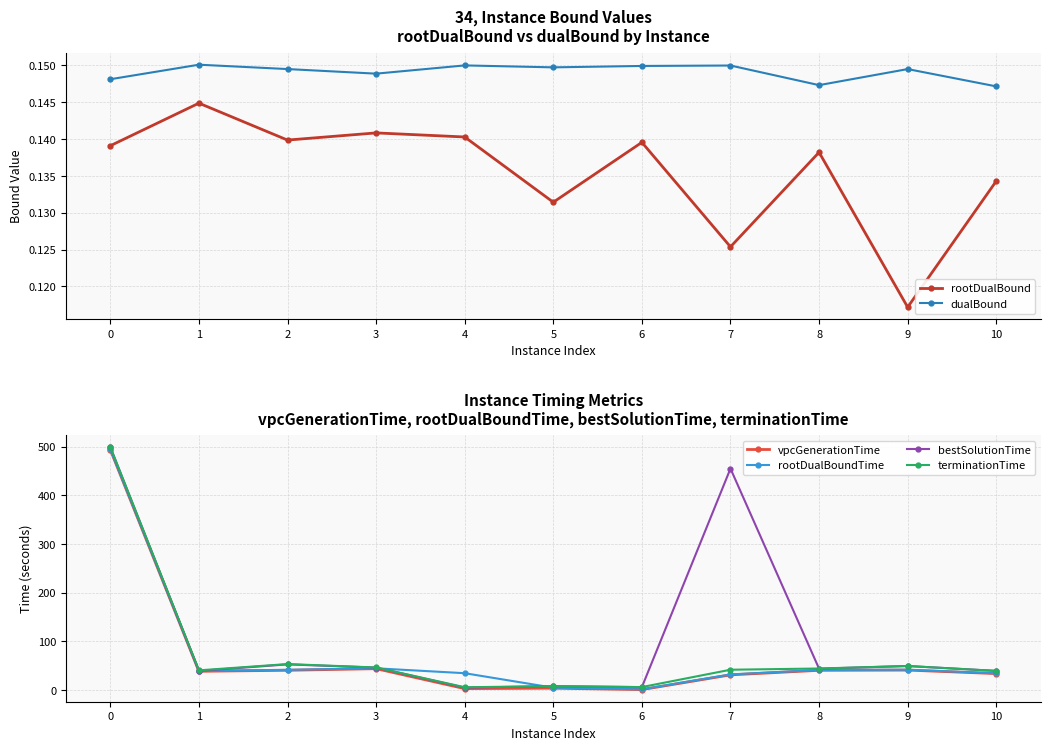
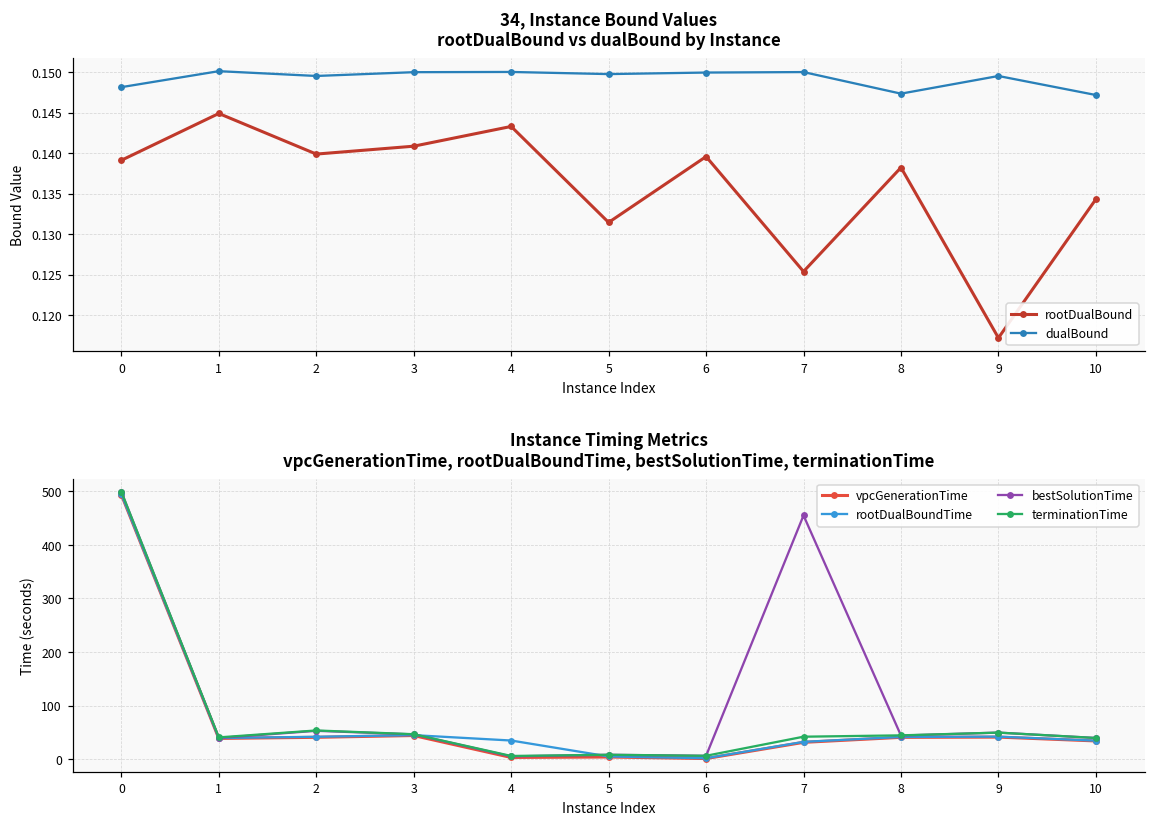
  {
    "34, Instance Bound Values rootDualBound vs dualBound by Instance": {
      "rootDualBound": {
        "0": 0.139,
        "1": 0.145,
        "2": 0.140,
        "3": 0.141,
-       "4": 0.140,
+       "4": 0.143,
        "5": 0.131,
        "6": 0.140,
        "7": 0.125,
        "8": 0.138,
        "9": 0.117,
        "10": 0.134
      },
      "dualBound": {
        "0": 0.148,
        "1": 0.150,
        "2": 0.150,
-       "3": 0.149,
+       "3": 0.150,
        "4": 0.150,
        "5": 0.150,
        "6": 0.150,
        "7": 0.150,
        "8": 0.147,
        "9": 0.150,
        "10": 0.147
      }
    },
    "Instance Timing Metrics vpcGenerationTime, rootDualBoundTime, bestSolutionTime, terminationTime": {
      "rootDualBoundTime": {
        "4": 30
      },
      "bestSolutionTime": {
        "7": 460
      },
      "terminationTime": {
        "7": 40
      }
    }
  }
